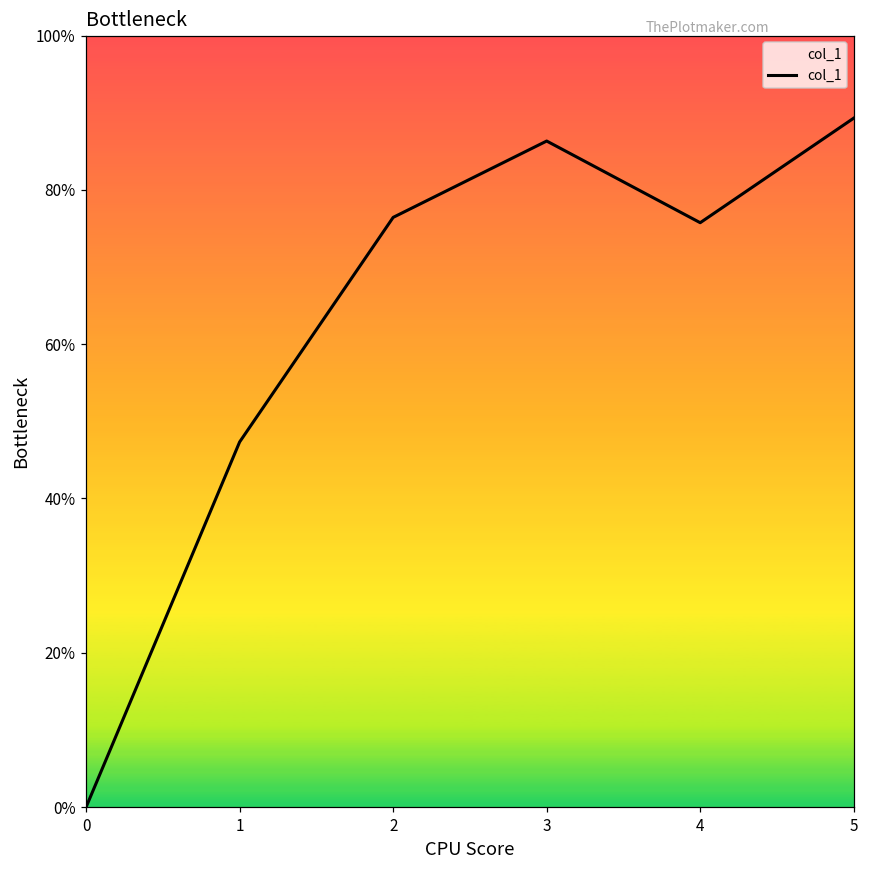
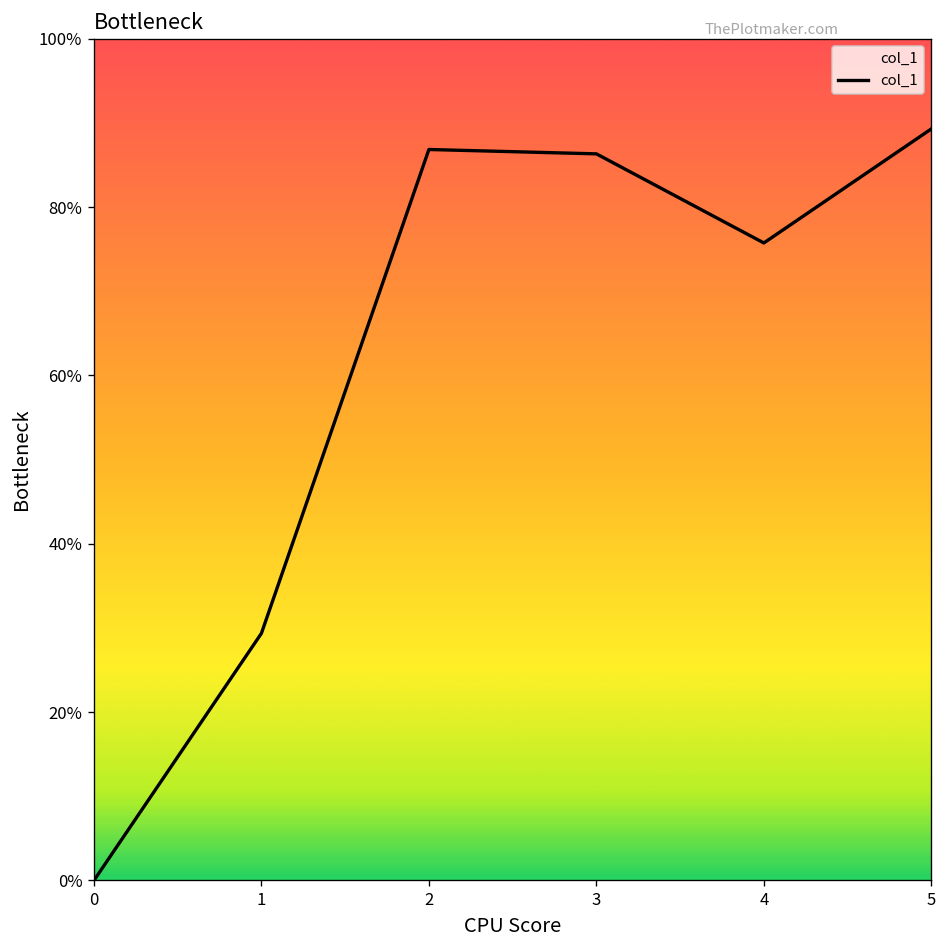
  {
    "0": "0%",
-   "1": "47%",
-   "2": "76%",
+   "1": "29%",
+   "2": "87%",
    "3": "86%",
    "4": "76%",
    "5": "89%"
  }
